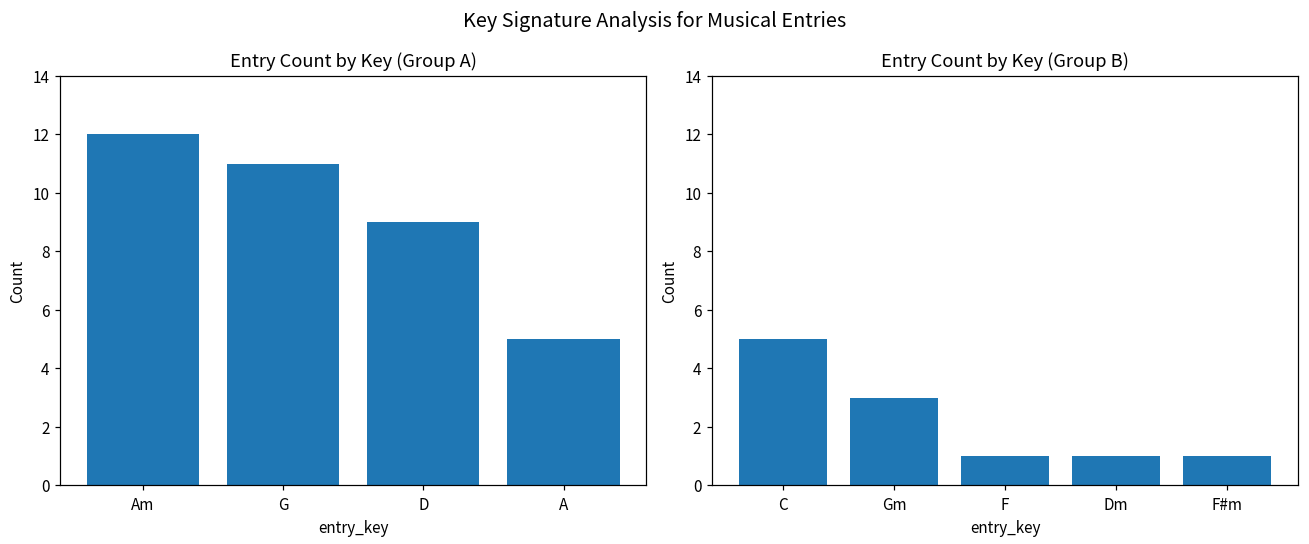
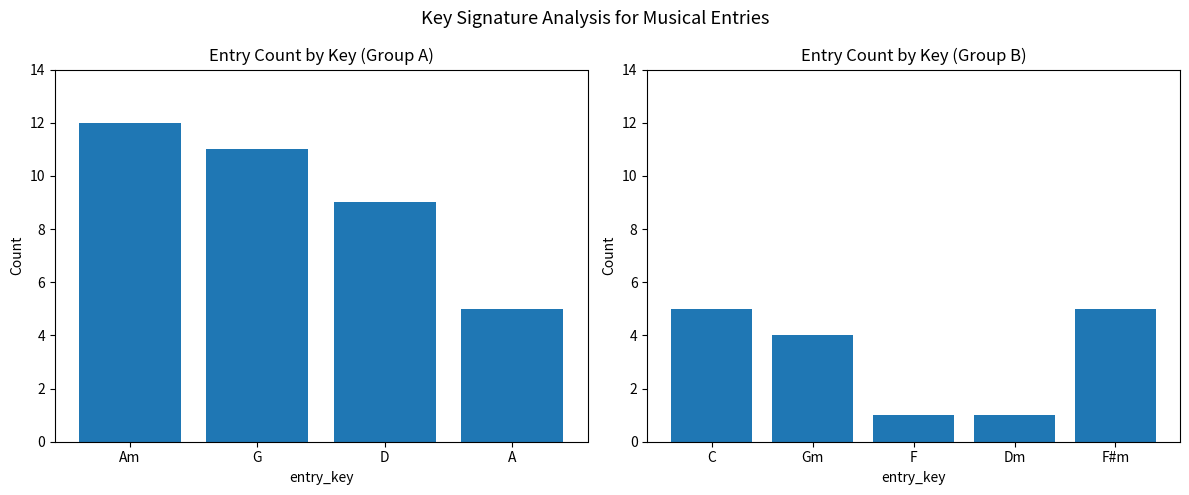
  {
    "Entry Count by Key (Group A)": {
      "Am": 12.0,
      "G": 11.0,
      "D": 9.0,
      "A": 5.0
    },
    "Entry Count by Key (Group B)": {
      "C": 5,
-     "Gm": 3,
+     "Gm": 4,
      "F": 1,
      "Dm": 1,
-     "F#m": 1
+     "F#m": 5
    }
  }
